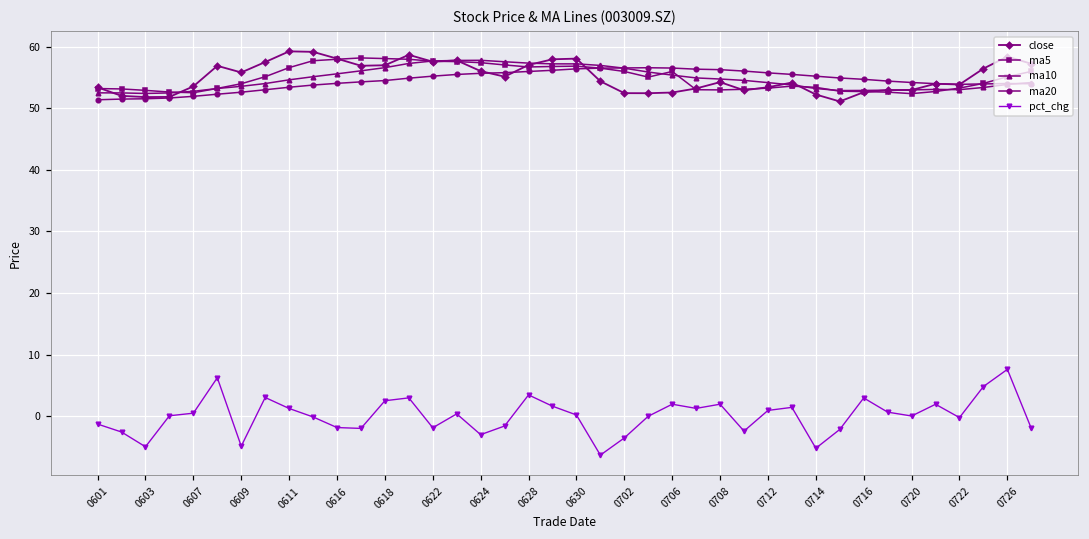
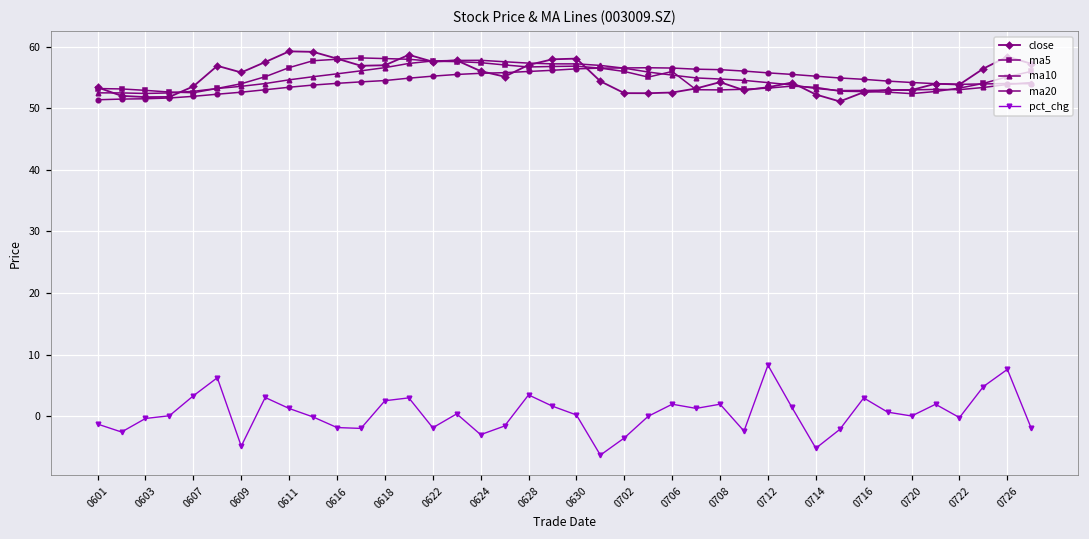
  {
    "pct_chg": {
      "0601": -1,
-     "0603": -5,
-     "0607": 0,
+     "0603": 0,
+     "0607": 3,
      "0609": -5,
      "0611": 1,
      "0616": -2,
      "0618": 2,
      "0622": -2,
      "0624": -3,
      "0628": 3,
      "0630": 0,
      "0702": -4,
      "0706": 2,
      "0708": 2,
-     "0712": 1,
+     "0712": 8,
      "0714": -5,
      "0716": 3,
      "0720": 0,
      "0722": 0,
      "0726": 8
    }
  }
